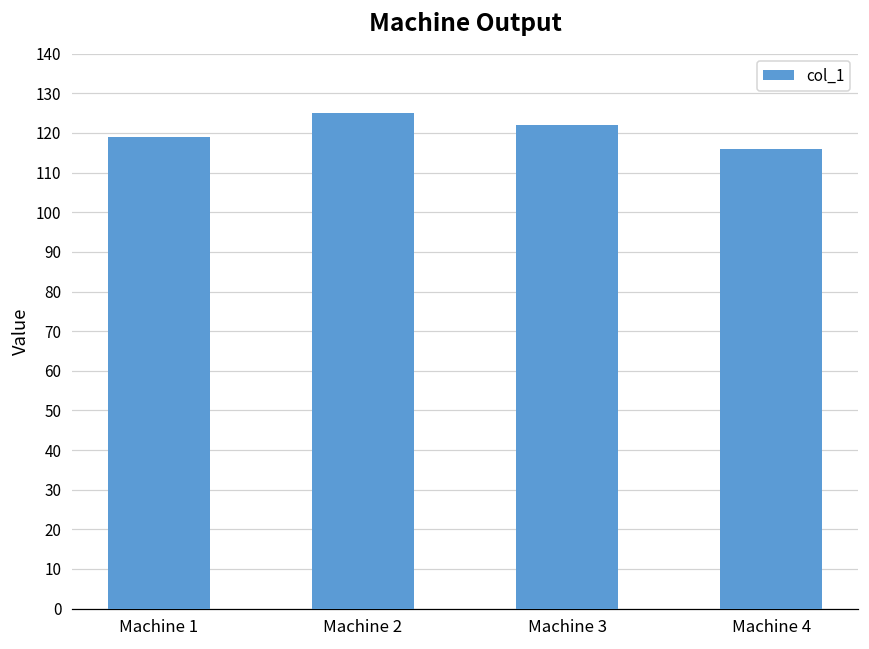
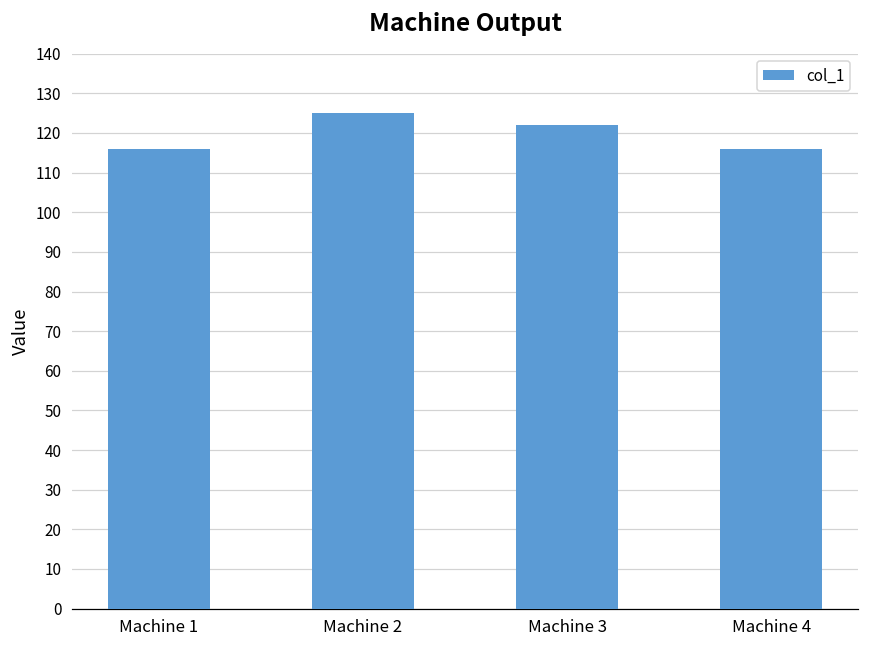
  {
-   "Machine 1": 119,
+   "Machine 1": 116,
    "Machine 2": 125,
    "Machine 3": 122,
    "Machine 4": 116
  }
